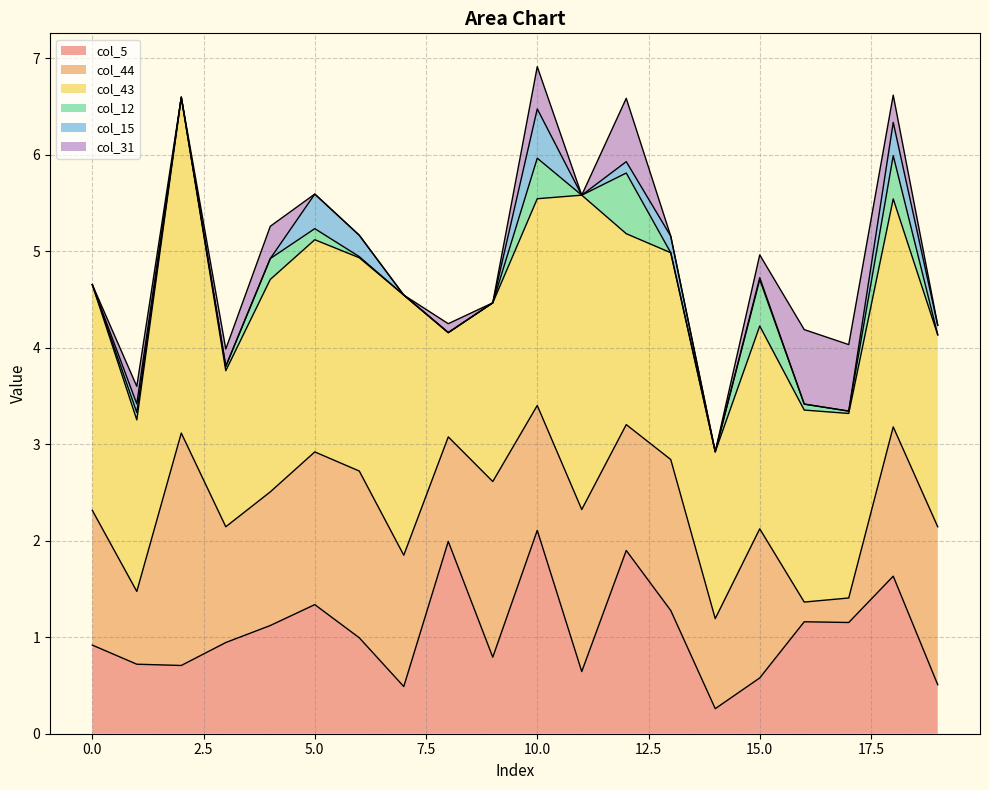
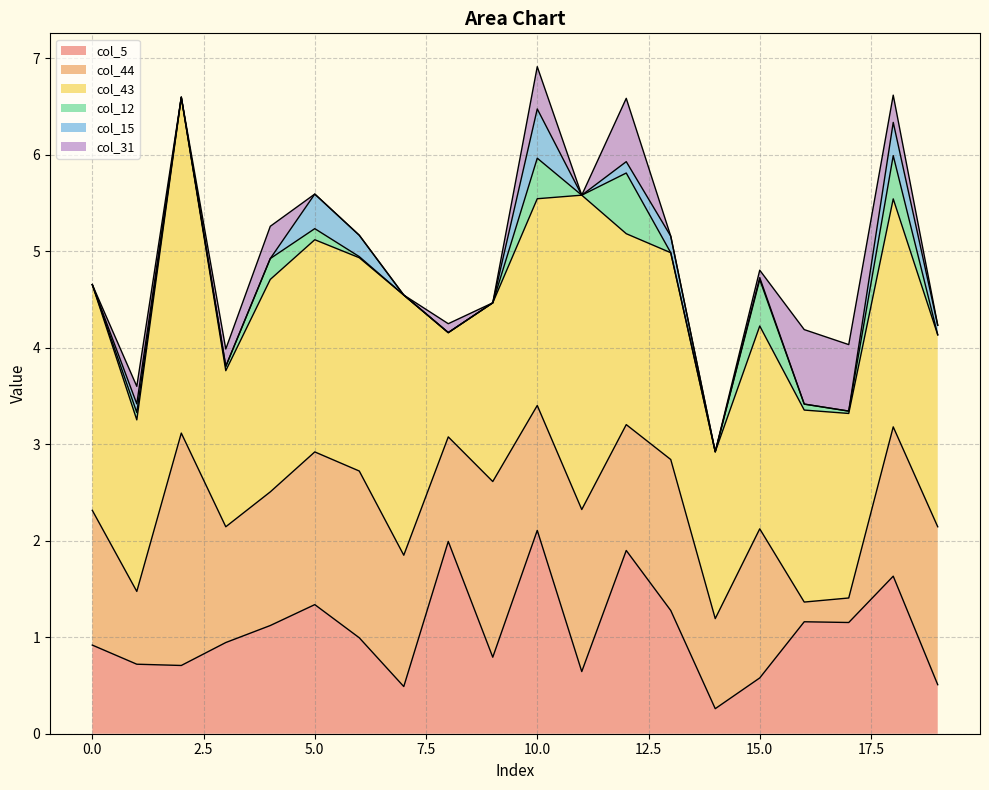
  {
    "col_12": {
      "5.0": 0.1,
      "10.0": 0.4
    },
    "col_15": {
      "10.0": 0.5
    },
    "col_31": {
      "10.0": 0.4,
-     "15.0": 0.2
+     "15.0": 0.1
    }
  }
